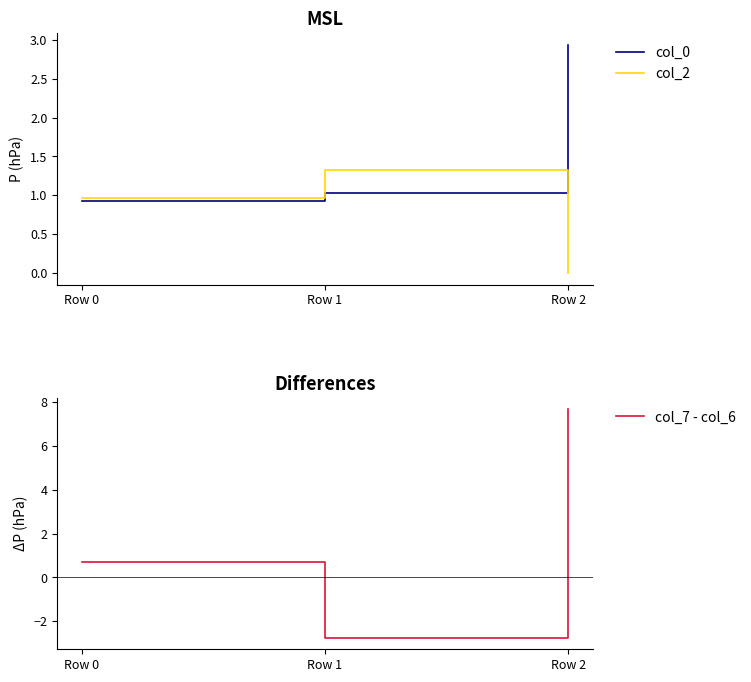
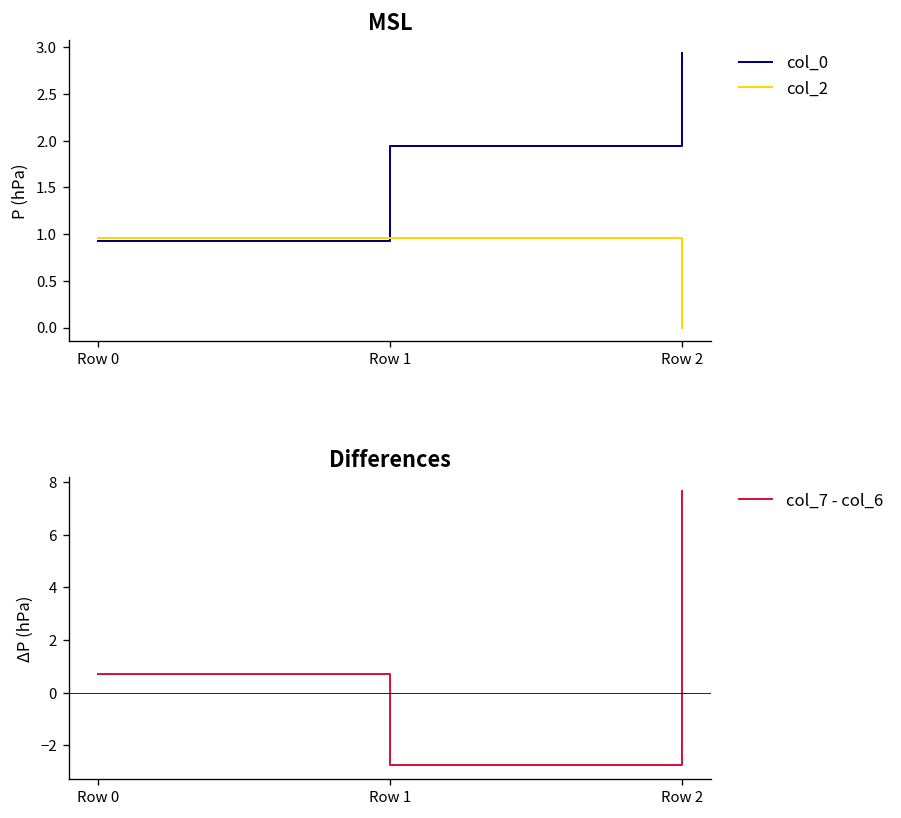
  {
    "MSL": {
      "col_0": {
        "Row 0": 0.9,
-       "Row 1": 1.0,
+       "Row 1": 1.9,
        "Row 2": 2.9
      },
      "col_2": {
        "Row 0": 1.0,
-       "Row 1": 1.3,
+       "Row 1": 1.0,
        "Row 2": 0.0
      }
    },
    "Differences": {
      "Row 0": 0.7,
      "Row 1": -2.8,
      "Row 2": 7.7
    }
  }
